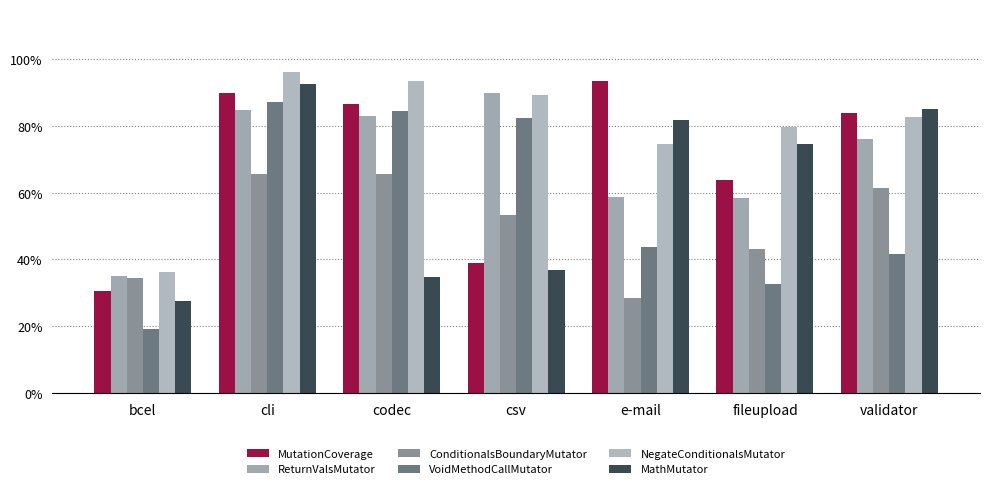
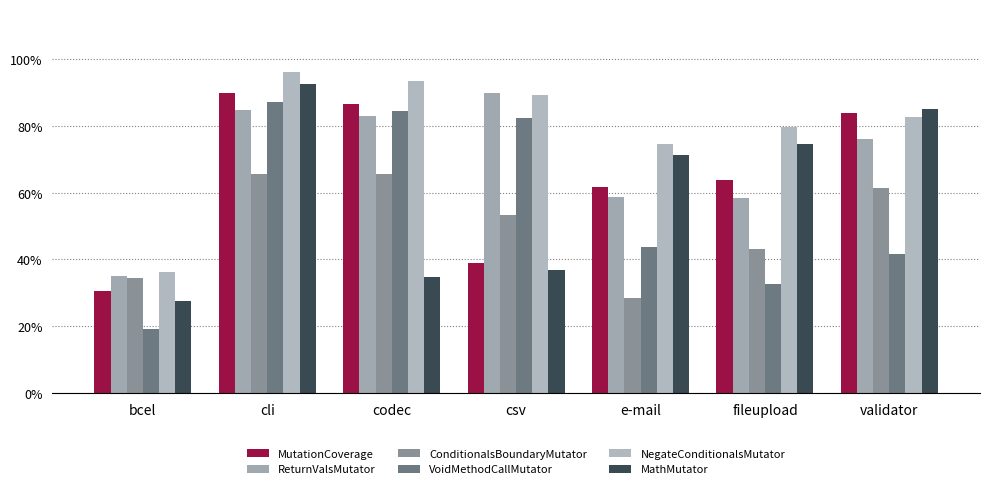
  {
    "MutationCoverage": {
      "bcel": "30%",
      "cli": "90%",
      "codec": "87%",
      "csv": "39%",
-     "e-mail": "94%",
+     "e-mail": "62%",
      "fileupload": "64%",
      "validator": "84%"
    },
    "MathMutator": {
      "bcel": "28%",
      "cli": "93%",
      "codec": "35%",
      "csv": "37%",
-     "e-mail": "82%",
+     "e-mail": "71%",
      "fileupload": "75%",
      "validator": "85%"
    }
  }
